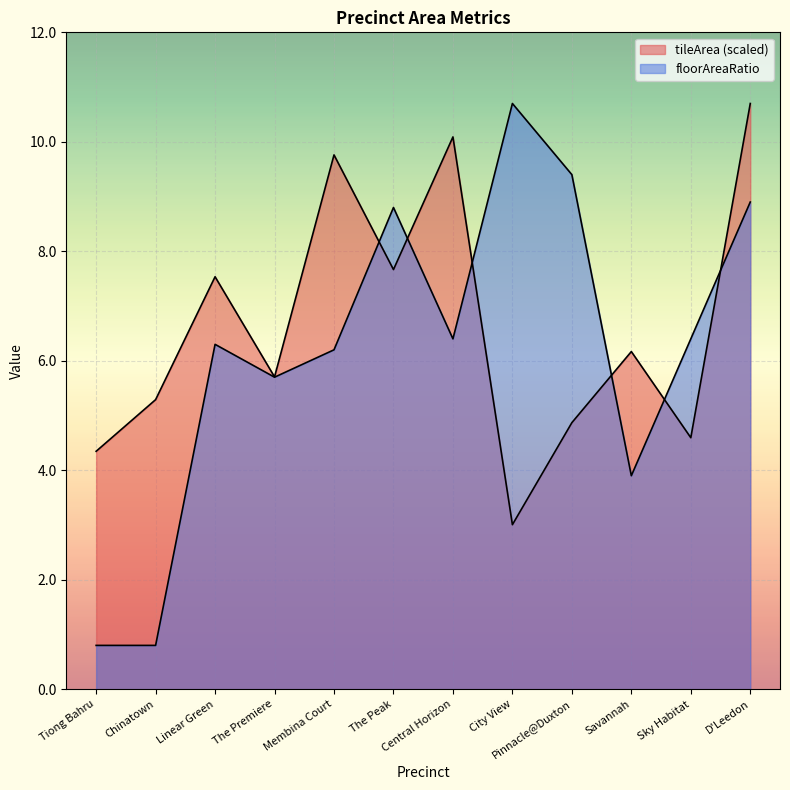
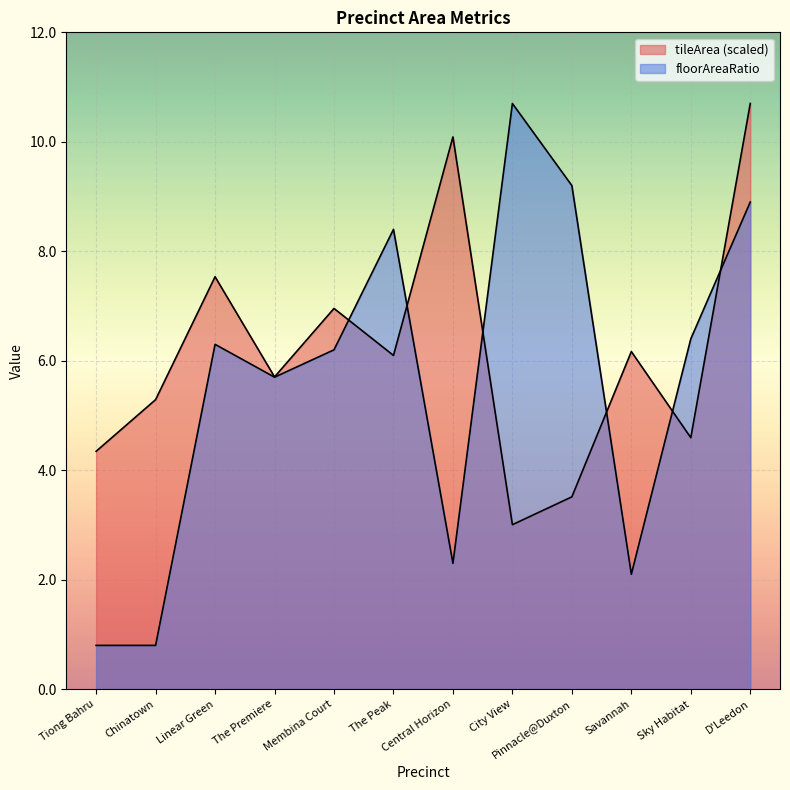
  {
    "tileArea (scaled)": {
      "Tiong Bahru": 4.3,
      "Chinatown": 5.3,
      "Linear Green": 7.5,
-     "Membina Court": 9.8,
-     "The Peak": 7.7,
+     "Membina Court": 7.0,
+     "The Peak": 6.1,
      "Central Horizon": 10.1,
      "City View": 3.0,
-     "Pinnacle@Duxton": 4.9,
+     "Pinnacle@Duxton": 3.5,
      "Savannah": 6.2,
      "Sky Habitat": 4.6,
      "D'Leedon": 10.7
    },
    "floorAreaRatio": {
      "Tiong Bahru": 0.8,
      "Chinatown": 0.8,
      "Linear Green": 6.3,
      "Membina Court": 6.2,
-     "The Peak": 8.8,
-     "Central Horizon": 6.4,
+     "The Peak": 8.4,
+     "Central Horizon": 2.3,
      "City View": 10.7,
-     "Pinnacle@Duxton": 9.4,
-     "Savannah": 3.9,
+     "Pinnacle@Duxton": 9.2,
+     "Savannah": 2.1,
      "Sky Habitat": 6.4,
      "D'Leedon": 8.9
    }
  }
